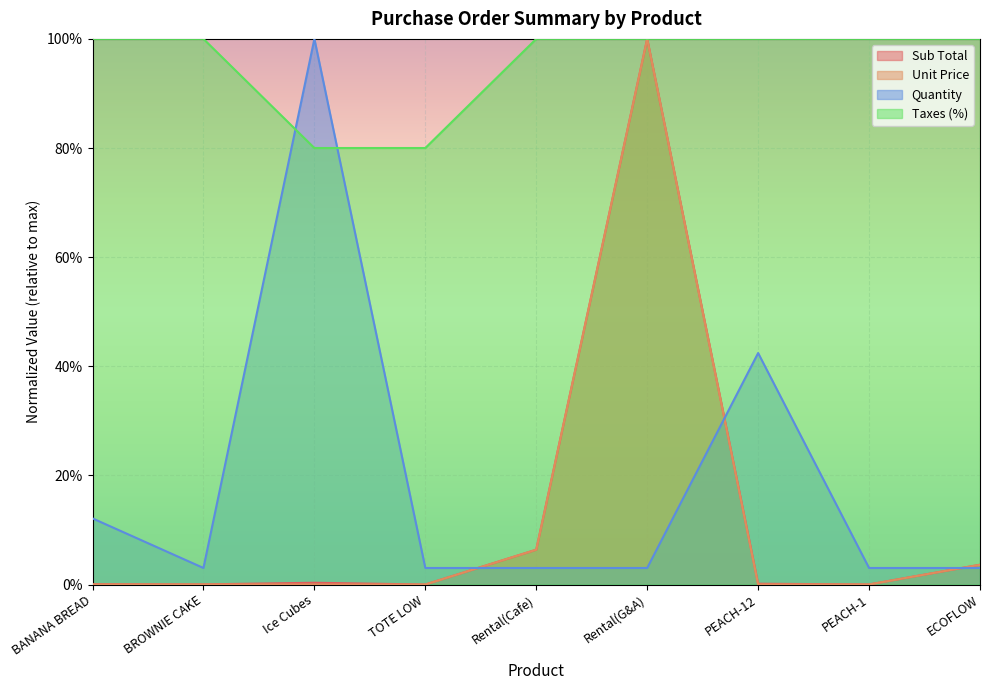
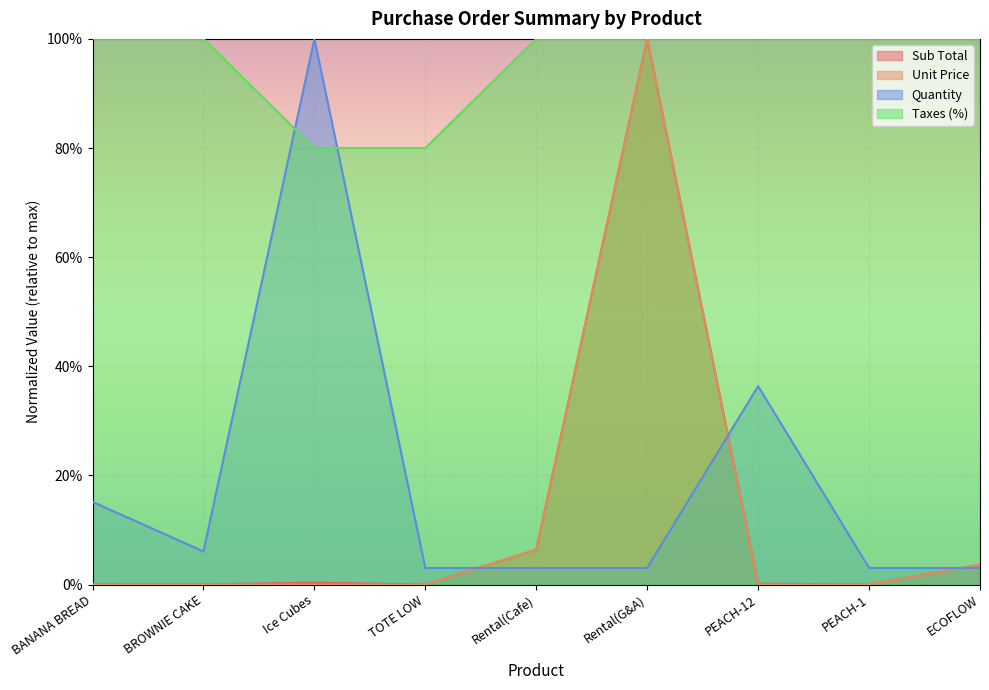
  {
    "Quantity": {
-     "BANANA BREAD": "12%",
-     "BROWNIE CAKE": "3%",
+     "BANANA BREAD": "15%",
+     "BROWNIE CAKE": "6%",
      "Ice Cubes": "100%",
      "TOTE LOW": "3%",
      "Rental(Cafe)": "3%",
      "Rental(G&A)": "3%",
-     "PEACH-12": "42%",
+     "PEACH-12": "36%",
      "PEACH-1": "3%",
      "ECOFLOW": "3%"
    },
    "Taxes (%)": {
      "BANANA BREAD": "100%",
      "BROWNIE CAKE": "100%",
      "Ice Cubes": "80%",
      "TOTE LOW": "80%",
      "Rental(Cafe)": "100%",
      "PEACH-12": "100%",
      "PEACH-1": "100%",
      "ECOFLOW": "100%"
    }
  }
